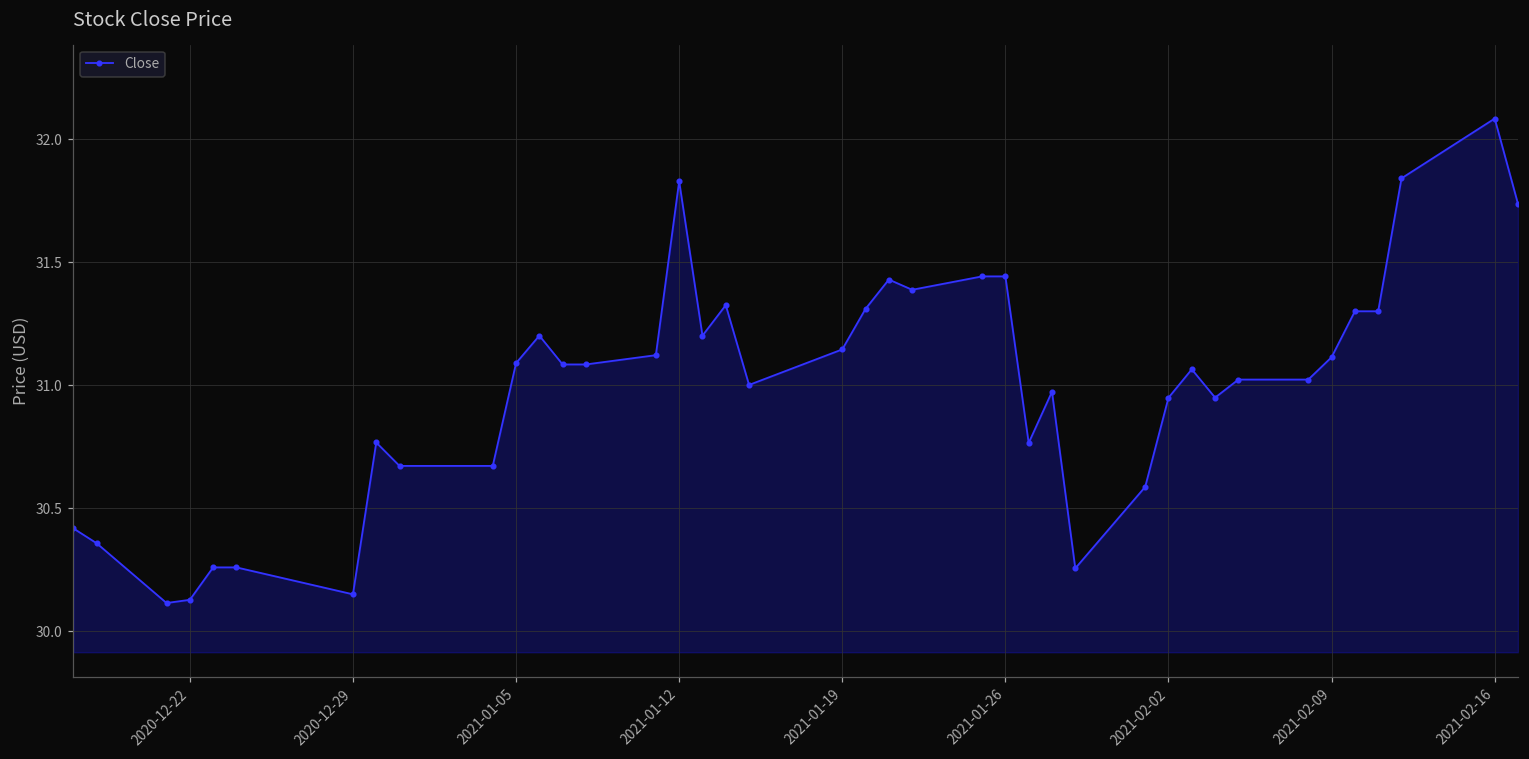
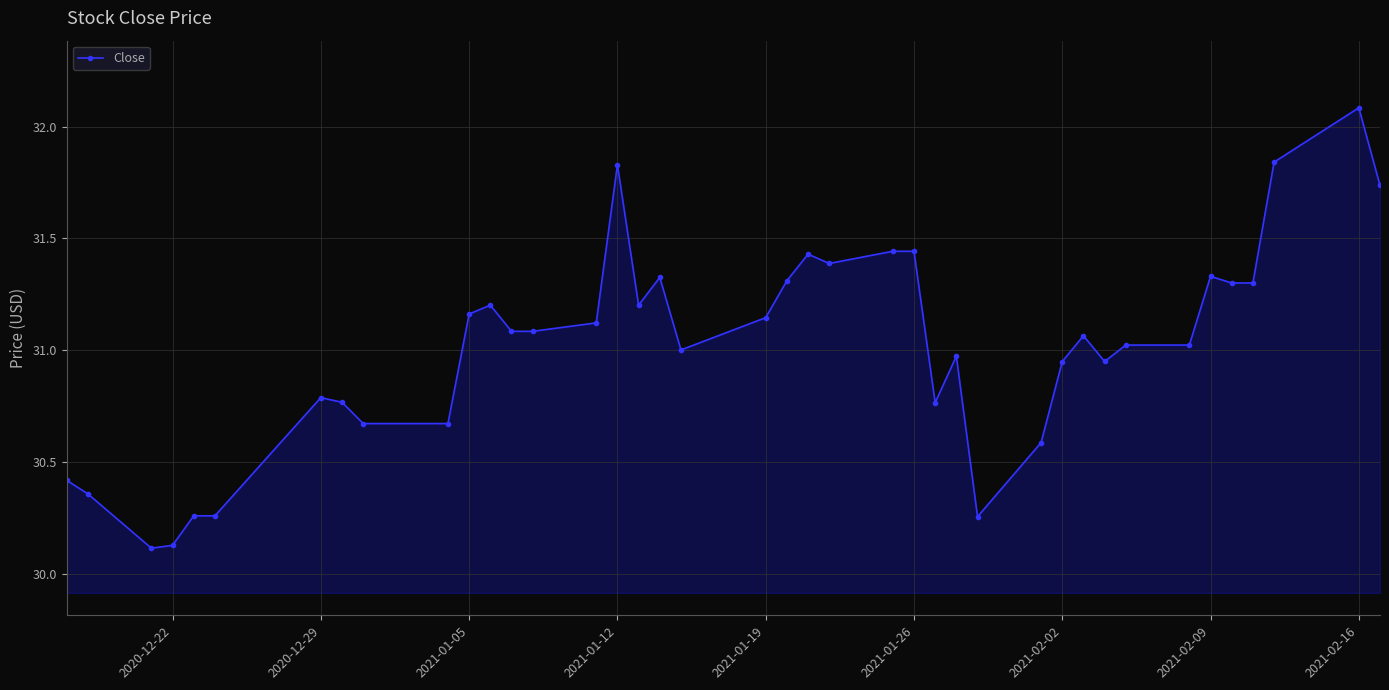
  {
    "2020-12-22": 30.13,
-   "2020-12-29": 30.15,
-   "2021-01-05": 31.09,
+   "2020-12-29": 30.79,
+   "2021-01-05": 31.16,
    "2021-01-12": 31.83,
    "2021-01-19": 31.15,
    "2021-01-26": 31.44,
    "2021-02-02": 30.95,
-   "2021-02-09": 31.11,
+   "2021-02-09": 31.33,
    "2021-02-16": 32.08
  }
